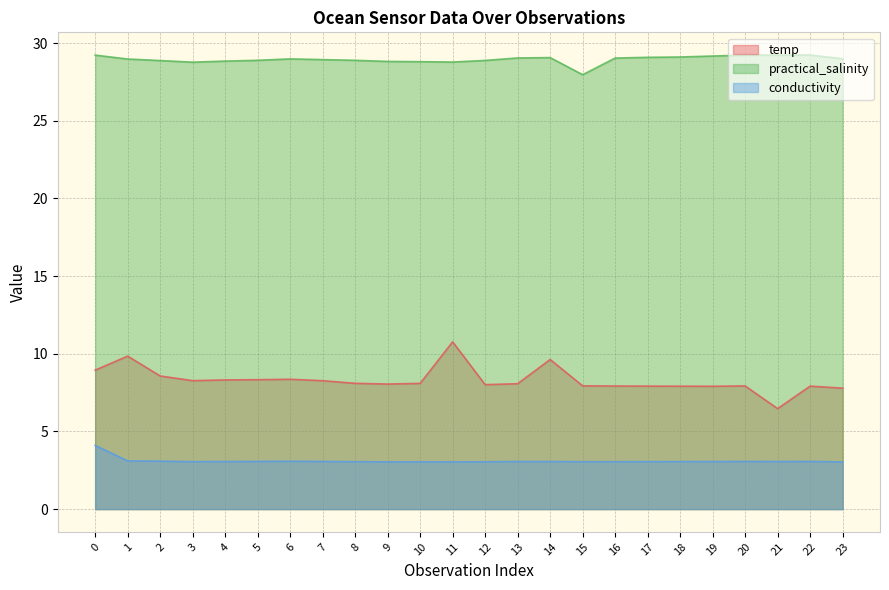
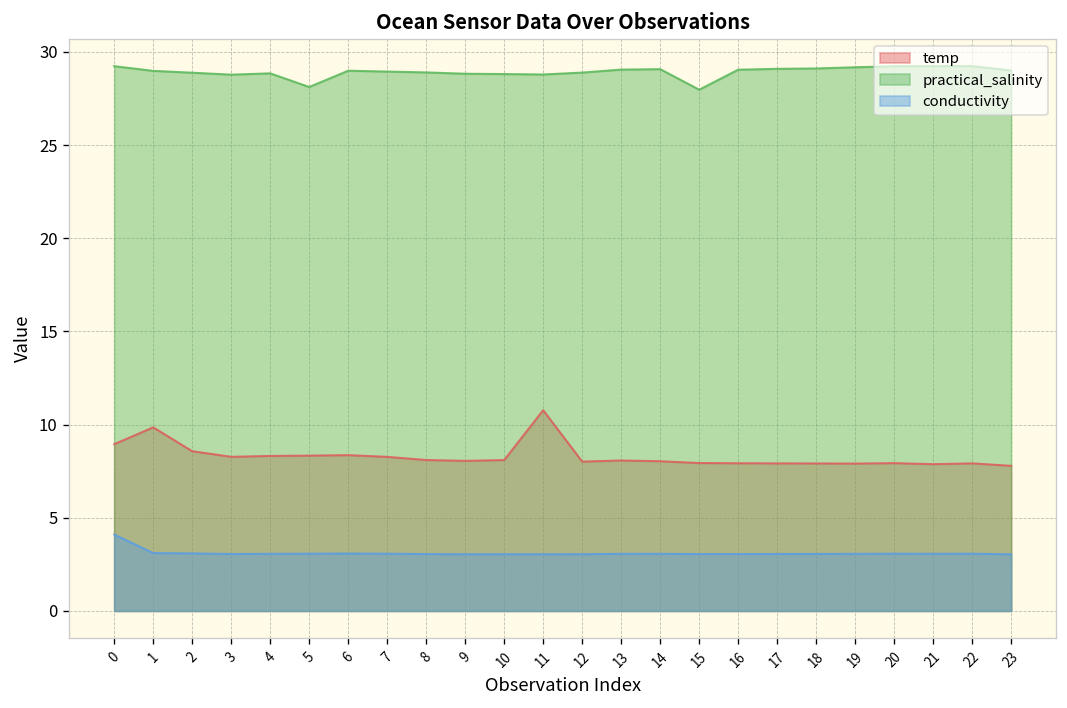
  {
    "temp": {
      "0": 8.9,
      "1": 9.9,
      "2": 8.6,
      "3": 8.3,
      "4": 8.3,
      "5": 8.3,
      "6": 8.4,
      "7": 8.3,
      "8": 8.1,
      "9": 8.1,
      "10": 8.1,
      "11": 10.8,
      "12": 8.0,
      "13": 8.1,
-     "14": 9.6,
+     "14": 8.0,
      "15": 7.9,
      "16": 7.9,
      "17": 7.9,
      "18": 7.9,
      "19": 7.9,
      "20": 7.9,
-     "21": 6.5,
+     "21": 7.9,
      "22": 7.9,
      "23": 7.8
    },
    "practical_salinity": {
      "0": 29.2,
      "1": 29.0,
      "2": 28.9,
      "3": 28.8,
      "4": 28.8,
-     "5": 28.9,
+     "5": 28.1,
      "6": 29.0,
      "7": 28.9,
      "8": 28.9,
      "9": 28.8,
      "10": 28.8,
      "11": 28.8,
      "12": 28.9,
      "13": 29.0,
      "14": 29.1,
      "15": 28.0,
      "16": 29.0,
      "17": 29.1,
      "18": 29.1,
      "19": 29.2
    },
    "conductivity": {
      "0": 4.1,
      "1": 3.1,
      "2": 3.1,
      "3": 3.1,
      "4": 3.1,
      "5": 3.1,
      "6": 3.1,
      "7": 3.1,
      "8": 3.1,
      "9": 3.0,
      "10": 3.0,
      "11": 3.0,
      "12": 3.0,
      "13": 3.1,
      "14": 3.1,
      "15": 3.1,
      "16": 3.1,
      "17": 3.1,
      "18": 3.1,
      "19": 3.1,
      "20": 3.1,
      "21": 3.1,
      "22": 3.1,
      "23": 3.0
    }
  }
